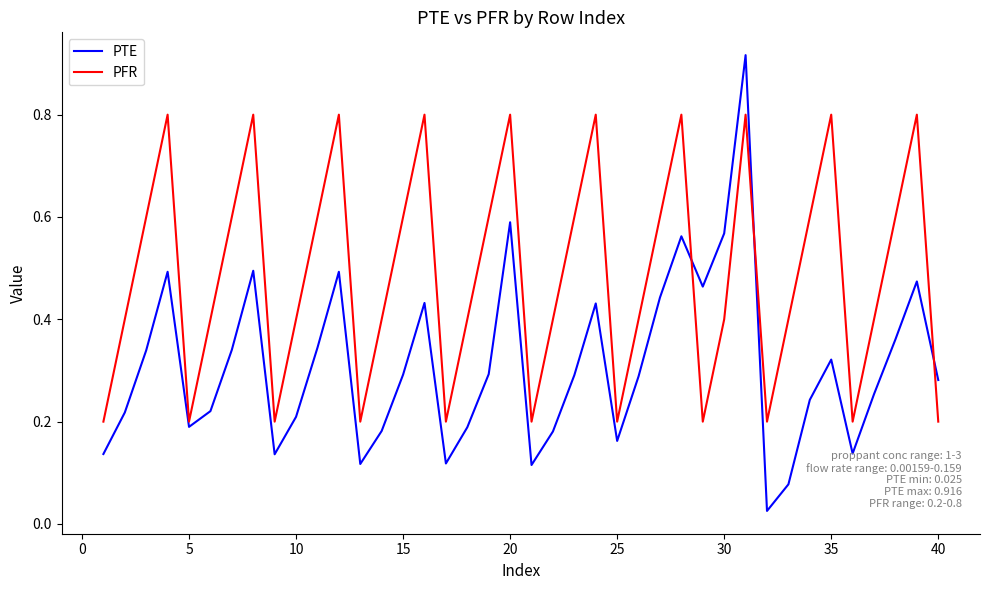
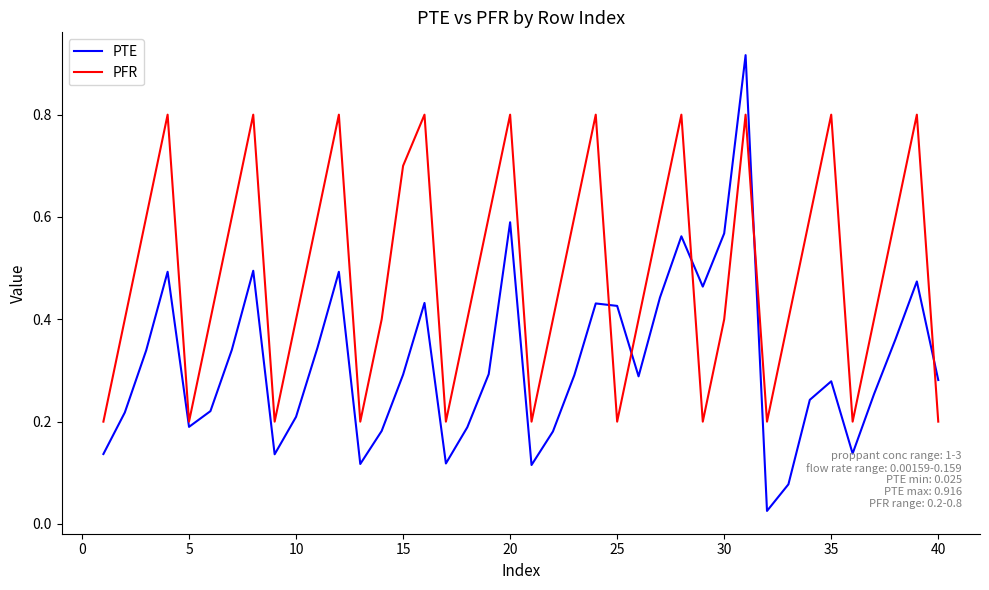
  {
    "PTE": {
      "5": 0.19,
      "10": 0.21,
      "15": 0.29,
      "20": 0.59,
-     "25": 0.16,
+     "25": 0.43,
      "30": 0.57,
-     "35": 0.32,
+     "35": 0.28,
      "40": 0.28
    },
    "PFR": {
      "5": 0.2,
      "10": 0.4,
-     "15": 0.6,
+     "15": 0.7,
      "20": 0.8,
      "25": 0.2,
      "30": 0.4,
      "35": 0.8,
      "40": 0.2
    }
  }
